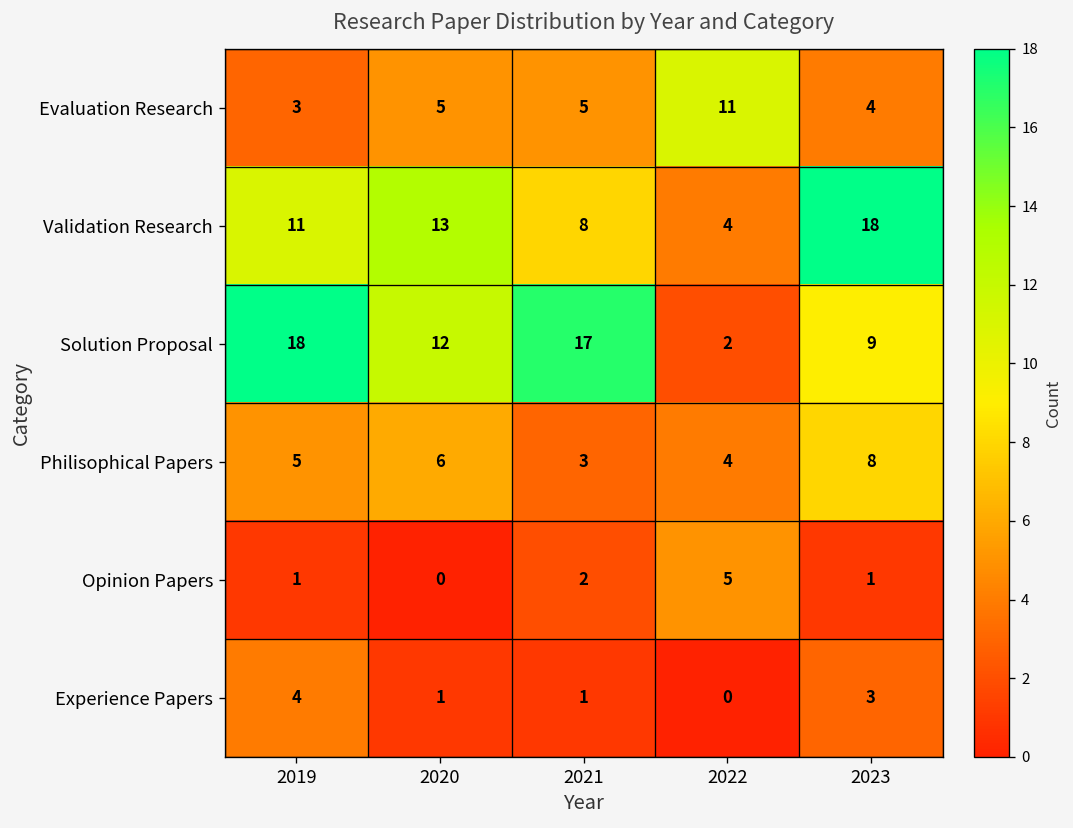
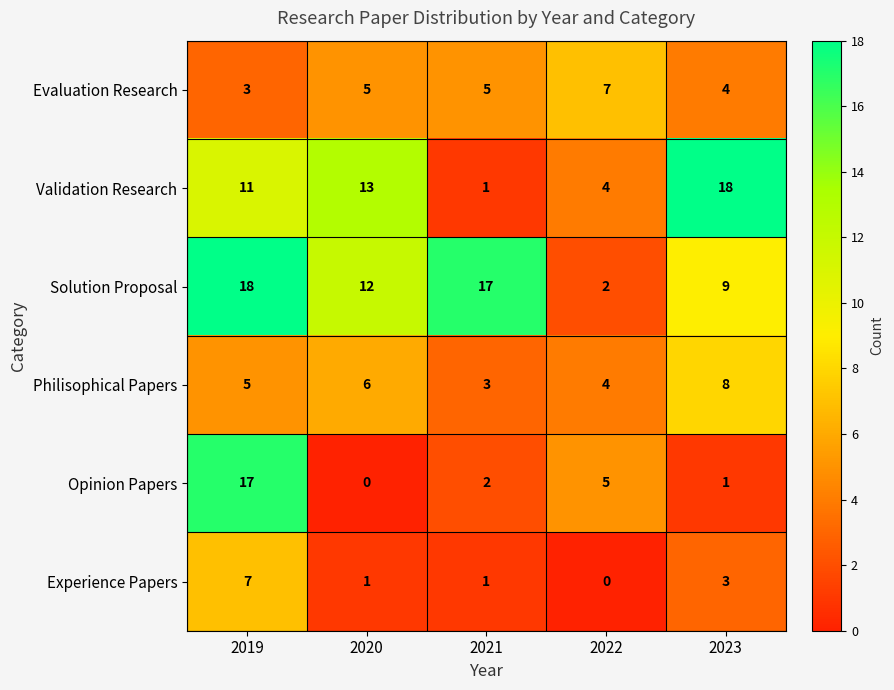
  {
    "Evaluation Research": {
      "2019": 3,
      "2020": 5,
      "2021": 5,
-     "2022": 11,
+     "2022": 7,
      "2023": 4
    },
    "Validation Research": {
      "2019": 11,
      "2020": 13,
-     "2021": 8,
+     "2021": 1,
      "2022": 4,
      "2023": 18
    },
    "Solution Proposal": {
      "2019": 18,
      "2020": 12,
      "2021": 17,
      "2022": 2,
      "2023": 9
    },
    "Philisophical Papers": {
      "2019": 5,
      "2020": 6,
      "2021": 3,
      "2022": 4,
      "2023": 8
    },
    "Opinion Papers": {
-     "2019": 1,
+     "2019": 17,
      "2020": 0,
      "2021": 2,
      "2022": 5,
      "2023": 1
    },
    "Experience Papers": {
-     "2019": 4,
+     "2019": 7,
      "2020": 1,
      "2021": 1,
      "2022": 0,
      "2023": 3
    }
  }
